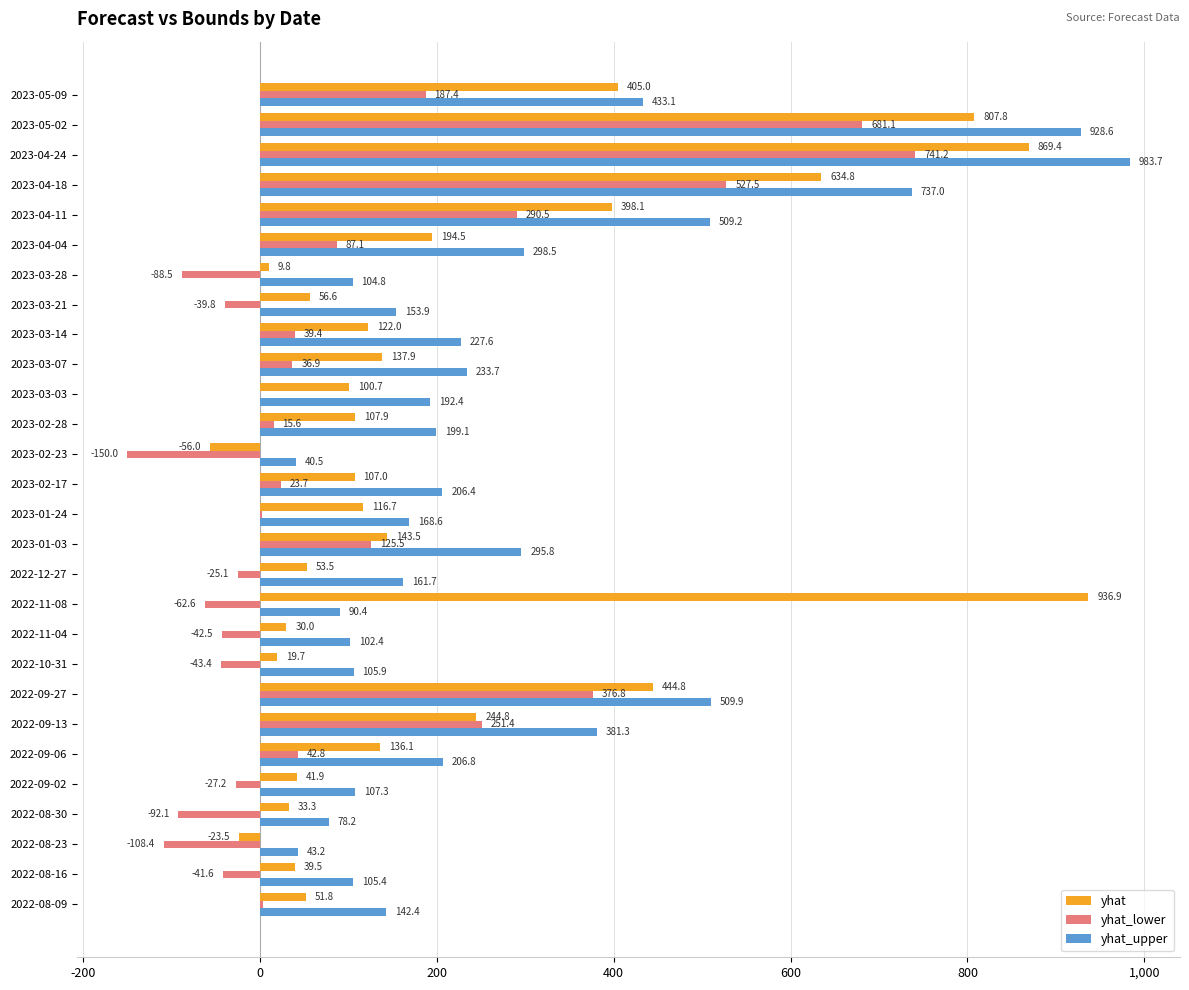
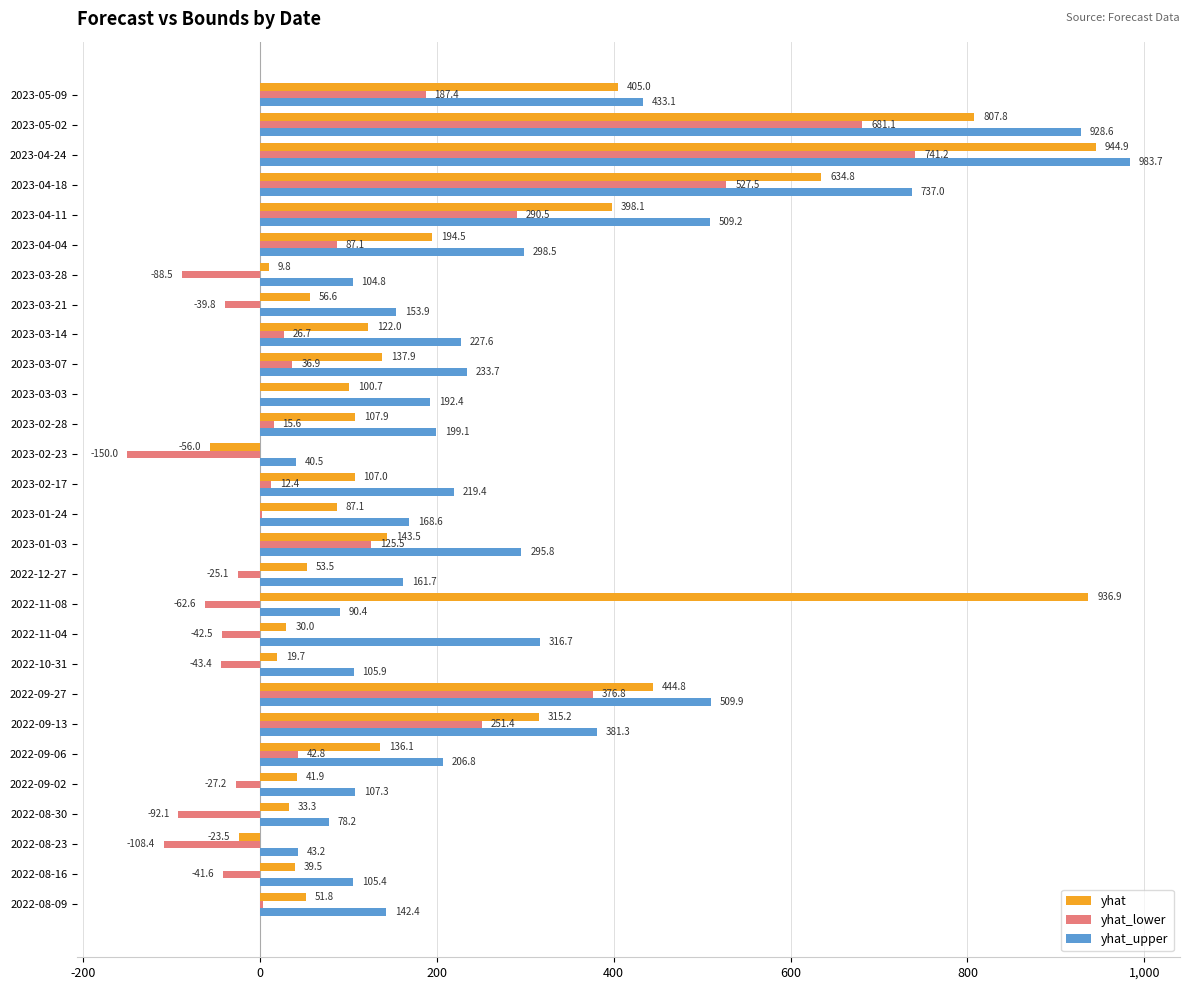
  {
    "yhat": {
      "2023-05-09": 405.0,
      "2023-05-02": 807.8,
-     "2023-04-24": 869.4,
+     "2023-04-24": 944.9,
      "2023-04-18": 634.8,
      "2023-04-11": 398.1,
      "2023-04-04": 194.5,
      "2023-03-28": 9.8,
      "2023-03-21": 56.6,
      "2023-03-14": 122.0,
      "2023-03-07": 137.9,
      "2023-03-03": 100.7,
      "2023-02-28": 107.9,
      "2023-02-23": -56.0,
      "2023-02-17": 107.0,
-     "2023-01-24": 116.7,
+     "2023-01-24": 87.1,
      "2023-01-03": 143.5,
      "2022-12-27": 53.5,
      "2022-11-08": 936.9,
      "2022-11-04": 30.0,
      "2022-10-31": 19.7,
      "2022-09-27": 444.8,
-     "2022-09-13": 244.8,
+     "2022-09-13": 315.2,
      "2022-09-06": 136.1,
      "2022-09-02": 41.9,
      "2022-08-30": 33.3,
      "2022-08-23": -23.5,
      "2022-08-16": 39.5,
      "2022-08-09": 51.8
    },
    "yhat_lower": {
      "2023-05-09": 187.4,
      "2023-05-02": 681.1,
      "2023-04-24": 741.2,
      "2023-04-18": 527.5,
      "2023-04-11": 290.5,
      "2023-04-04": 87.1,
      "2023-03-28": -88.5,
      "2023-03-21": -39.8,
-     "2023-03-14": 39.4,
+     "2023-03-14": 26.7,
      "2023-03-07": 36.9,
      "2023-02-28": 15.6,
      "2023-02-23": -150.0,
-     "2023-02-17": 23.7,
+     "2023-02-17": 12.4,
      "2023-01-03": 125.5,
      "2022-12-27": -25.1,
      "2022-11-08": -62.6,
      "2022-11-04": -42.5,
      "2022-10-31": -43.4,
      "2022-09-27": 376.8,
      "2022-09-06": 42.8,
      "2022-09-02": -27.2,
      "2022-08-30": -92.1,
      "2022-08-23": -108.4,
      "2022-08-16": -41.6
    },
    "yhat_upper": {
      "2023-05-09": 433.1,
      "2023-05-02": 928.6,
      "2023-04-24": 983.7,
      "2023-04-18": 737.0,
      "2023-04-11": 509.2,
      "2023-04-04": 298.5,
      "2023-03-28": 104.8,
      "2023-03-21": 153.9,
      "2023-03-14": 227.6,
      "2023-03-07": 233.7,
      "2023-03-03": 192.4,
      "2023-02-28": 199.1,
      "2023-02-23": 40.5,
-     "2023-02-17": 206.4,
+     "2023-02-17": 219.4,
      "2023-01-24": 168.6,
      "2023-01-03": 295.8,
      "2022-12-27": 161.7,
      "2022-11-08": 90.4,
-     "2022-11-04": 102.4,
+     "2022-11-04": 316.7,
      "2022-10-31": 105.9,
      "2022-09-27": 509.9,
      "2022-09-13": 381.3,
      "2022-09-06": 206.8,
      "2022-09-02": 107.3,
      "2022-08-30": 78.2,
      "2022-08-23": 43.2,
      "2022-08-16": 105.4,
      "2022-08-09": 142.4
    }
  }
